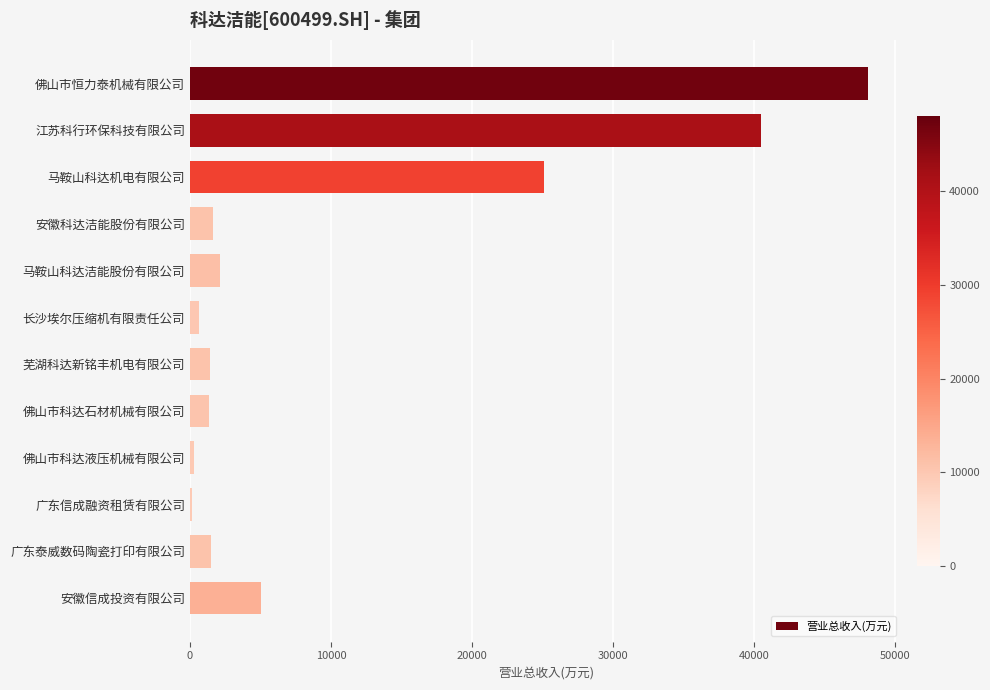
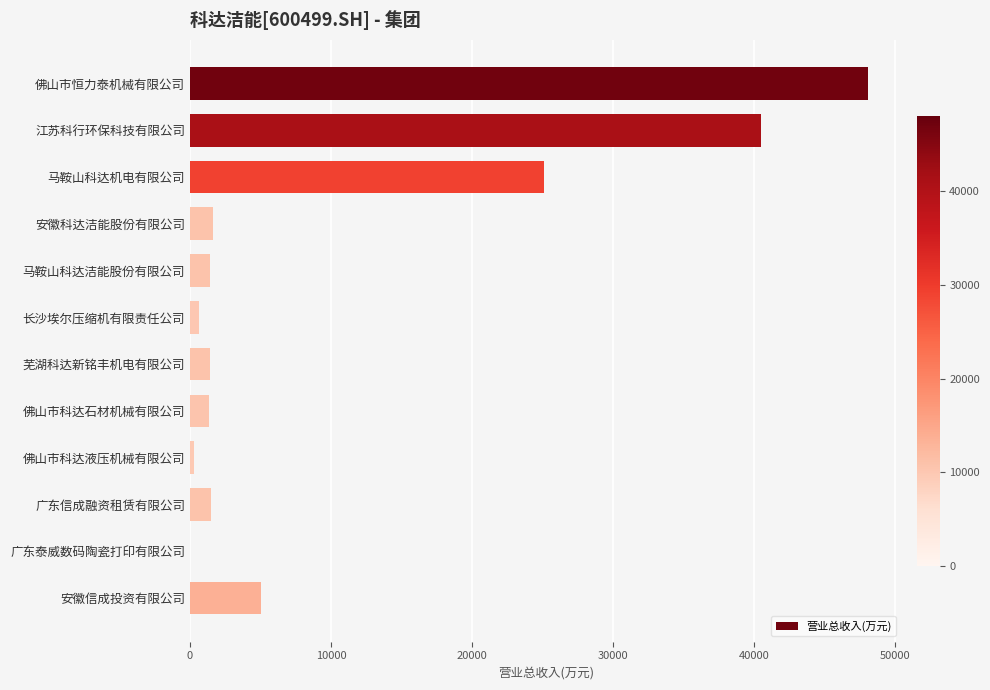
  {
    "佛山市恒力泰机械有限公司": 48100,
    "江苏科行环保科技有限公司": 40500,
    "马鞍山科达机电有限公司": 25100,
    "安徽科达洁能股份有限公司": 1600,
-   "马鞍山科达洁能股份有限公司": 2100,
+   "马鞍山科达洁能股份有限公司": 1400,
    "长沙埃尔压缩机有限责任公司": 600,
    "芜湖科达新铭丰机电有限公司": 1400,
    "佛山市科达石材机械有限公司": 1300,
    "佛山市科达液压机械有限公司": 300,
-   "广东信成融资租赁有限公司": 100,
-   "广东泰威数码陶瓷打印有限公司": 1500,
+   "广东信成融资租赁有限公司": 1500,
+   "广东泰威数码陶瓷打印有限公司": 0,
    "安徽信成投资有限公司": 5000
  }
